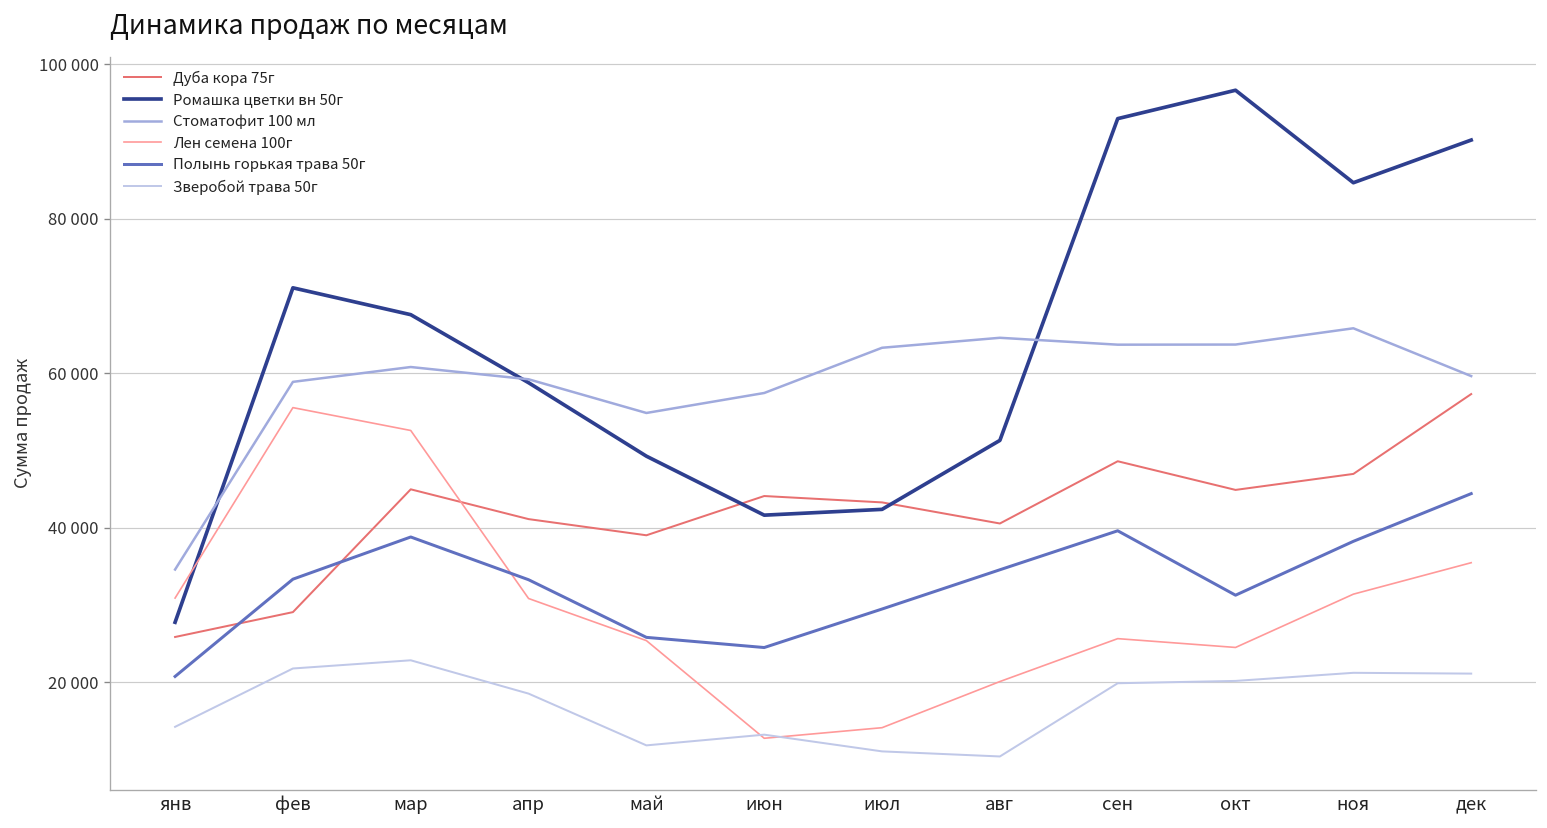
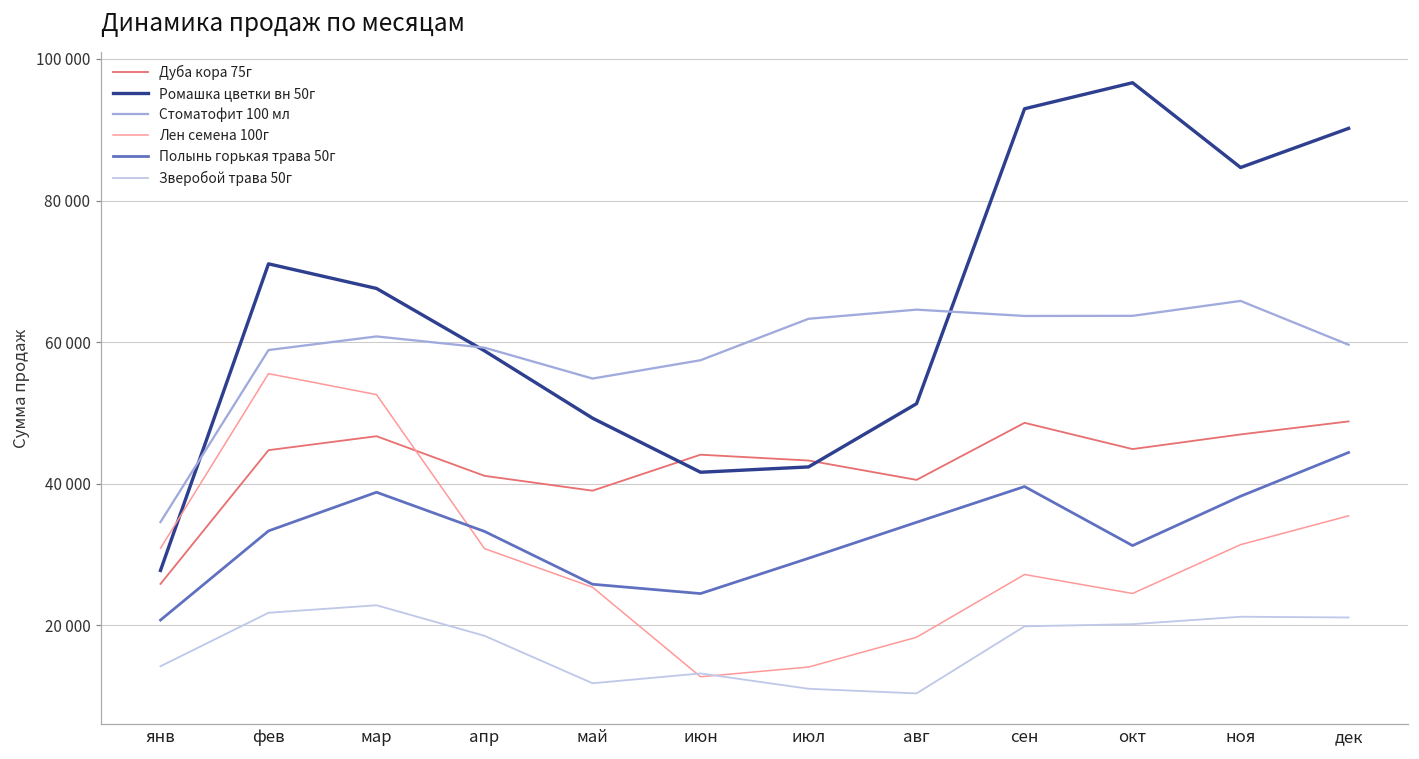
  {
    "Дуба кора 75г": {
      "янв": 26000,
-     "фев": 29000,
-     "мар": 45000,
+     "фев": 45000,
+     "мар": 47000,
      "апр": 41000,
      "май": 39000,
      "июн": 44000,
      "июл": 43000,
      "авг": 41000,
      "сен": 49000,
      "окт": 45000,
      "ноя": 47000,
-     "дек": 57000
+     "дек": 49000
    },
    "Ромашка цветки вн 50г": {
      "янв": 28000,
      "фев": 71000,
      "мар": 68000,
      "апр": 59000,
      "май": 49000,
      "июн": 42000,
      "июл": 42000,
      "авг": 51000,
      "сен": 93000,
      "окт": 97000,
      "ноя": 85000,
      "дек": 90000
    },
    "Лен семена 100г": {
      "янв": 31000,
      "фев": 56000,
      "мар": 53000,
      "апр": 31000,
      "май": 25000,
      "июн": 13000,
      "июл": 14000,
-     "авг": 20000,
-     "сен": 26000,
+     "авг": 18000,
+     "сен": 27000,
      "окт": 24000,
      "ноя": 31000,
      "дек": 35000
    },
    "Полынь горькая трава 50г": {
      "янв": 21000,
      "фев": 33000,
      "мар": 39000,
      "апр": 33000,
      "май": 26000,
      "июн": 24000,
      "июл": 29000,
      "авг": 35000,
      "сен": 40000,
      "окт": 31000,
      "ноя": 38000,
      "дек": 44000
    }
  }
